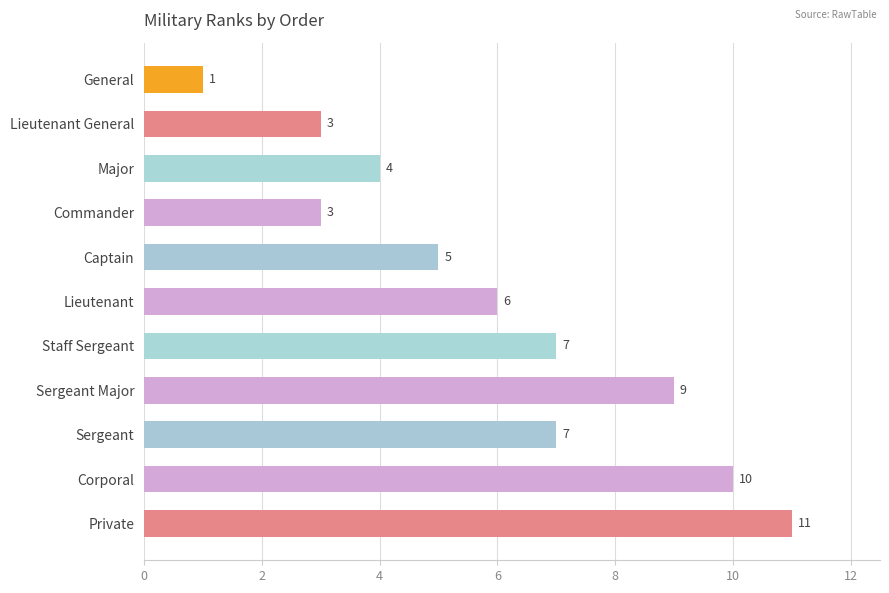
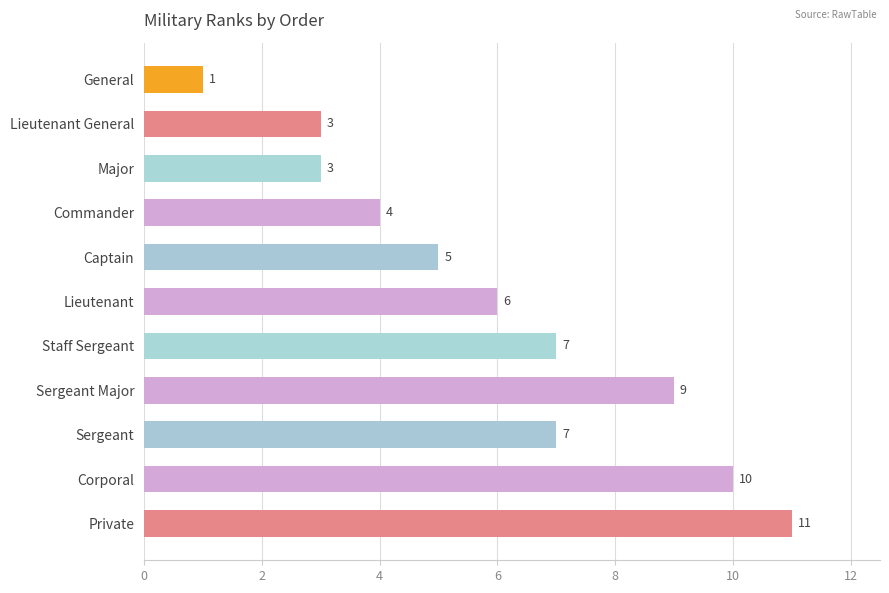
  {
    "General": 1,
    "Lieutenant General": 3,
-   "Major": 4,
-   "Commander": 3,
+   "Major": 3,
+   "Commander": 4,
    "Captain": 5,
    "Lieutenant": 6,
    "Staff Sergeant": 7,
    "Sergeant Major": 9,
    "Sergeant": 7,
    "Corporal": 10,
    "Private": 11
  }
